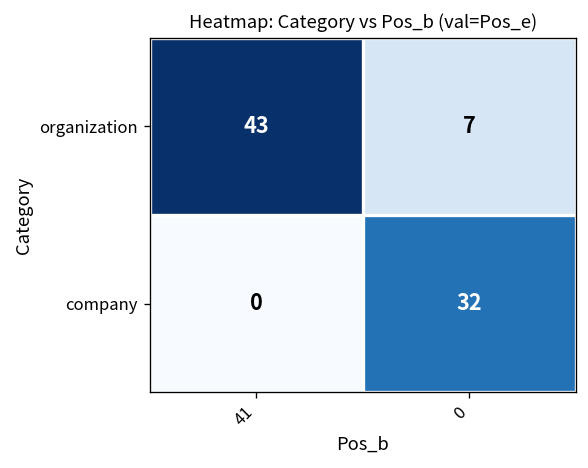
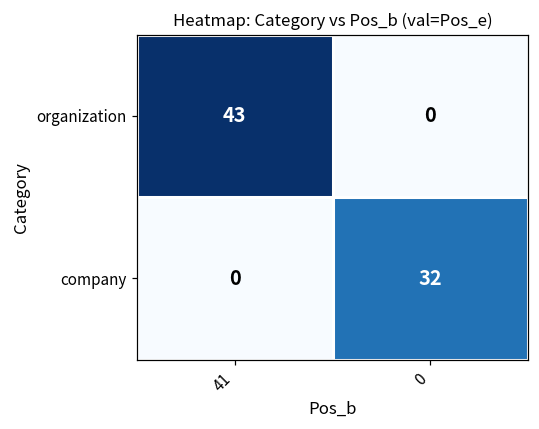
  {
    "organization": {
      "41": 43,
-     "0": 7
+     "0": 0
    },
    "company": {
      "41": 0,
      "0": 32
    }
  }
